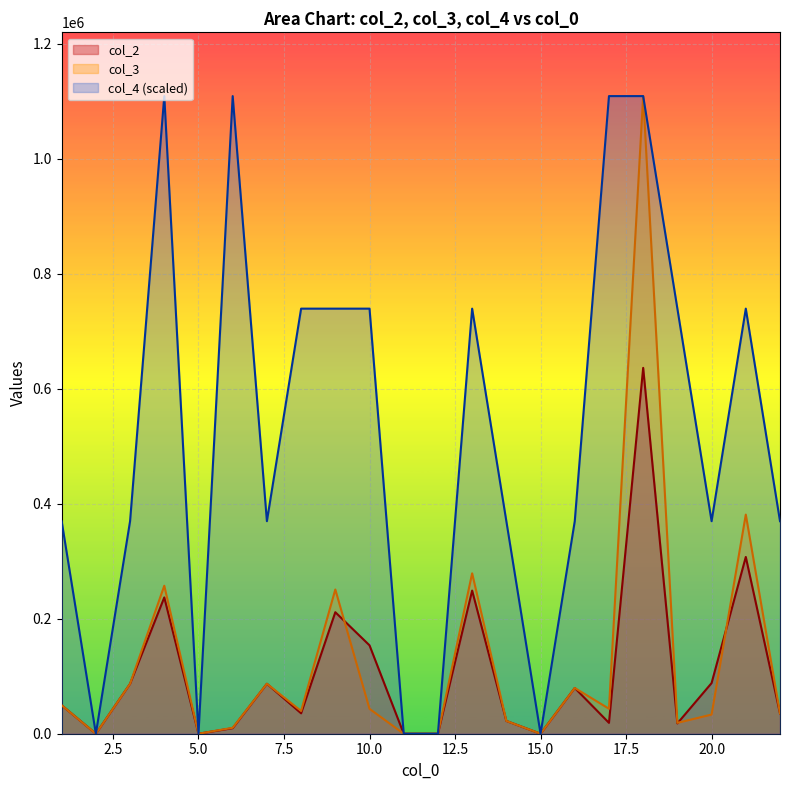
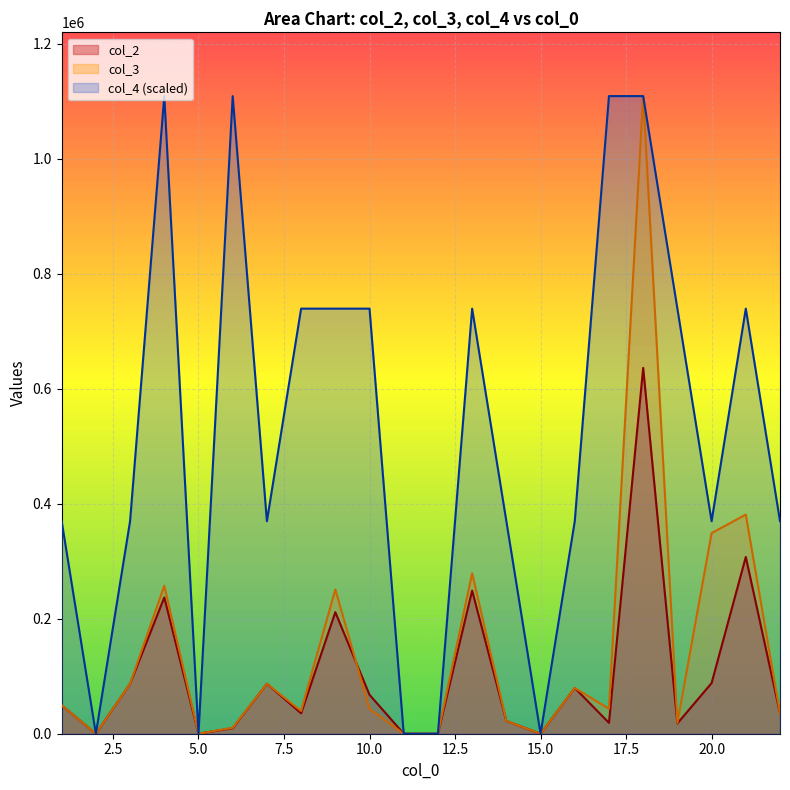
  {
    "col_2": {
-     "10.0": 150000,
+     "10.0": 70000,
      "20.0": 90000
    },
    "col_3": {
      "10.0": 40000,
-     "20.0": 30000
+     "20.0": 350000
    },
    "col_4 (scaled)": {
      "10.0": 740000,
      "20.0": 370000
    }
  }
